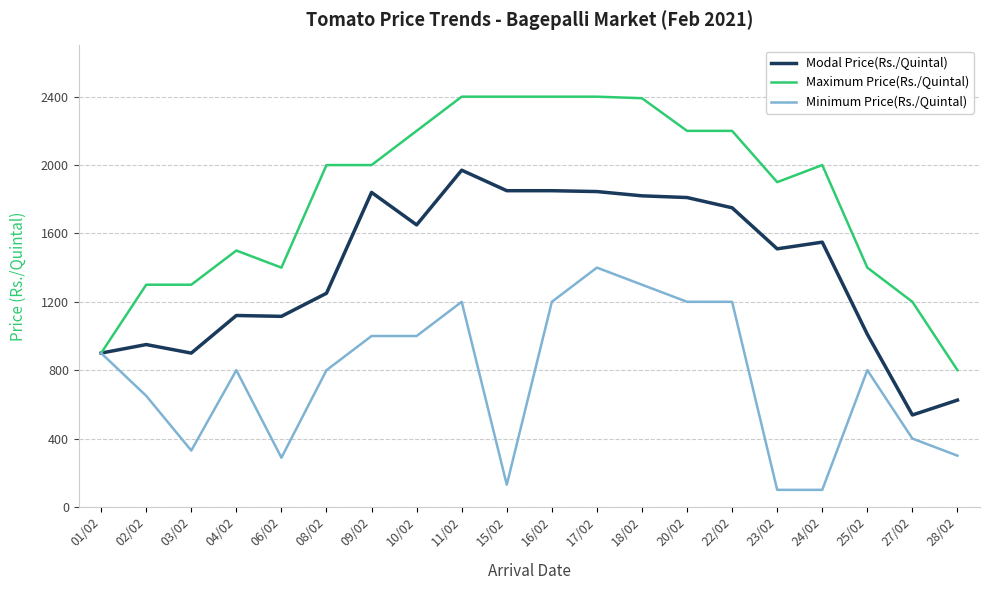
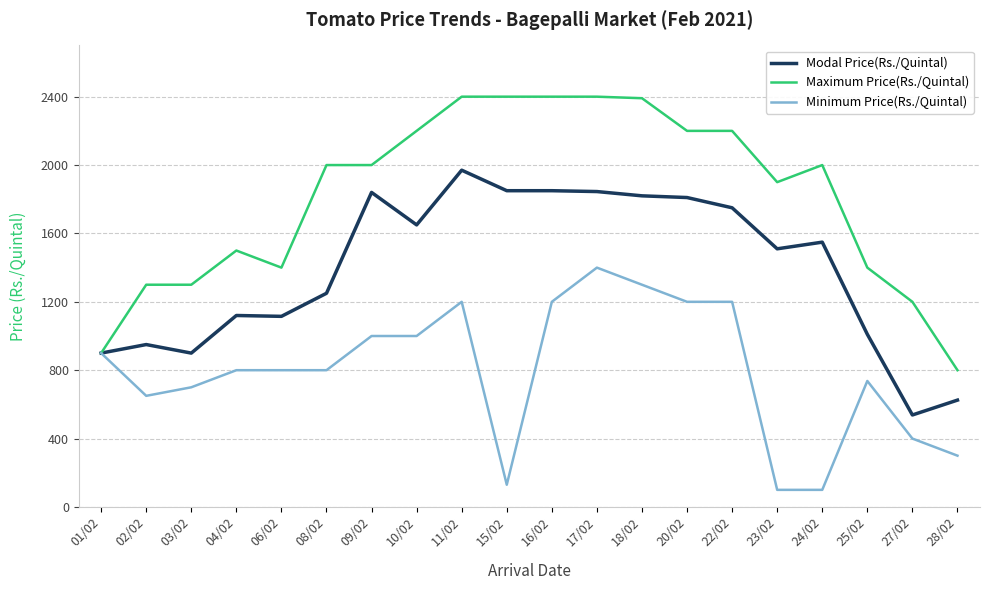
  {
    "Modal Price(Rs./Quintal)": {
      "02/02": 950,
      "03/02": 900,
      "04/02": 1120,
      "06/02": 1120,
      "08/02": 1250,
      "09/02": 1840,
      "10/02": 1650,
      "11/02": 1970,
      "15/02": 1850,
      "16/02": 1850,
      "17/02": 1850,
      "18/02": 1820,
      "20/02": 1810,
      "22/02": 1750,
      "23/02": 1510,
      "24/02": 1550,
      "25/02": 1010,
      "27/02": 540,
      "28/02": 630
    },
    "Maximum Price(Rs./Quintal)": {
      "02/02": 1300,
      "03/02": 1300,
      "04/02": 1500,
      "06/02": 1400,
      "08/02": 2000,
      "09/02": 2000,
      "10/02": 2200,
      "11/02": 2400,
      "15/02": 2400,
      "16/02": 2400,
      "17/02": 2400,
      "18/02": 2390,
      "20/02": 2200,
      "22/02": 2200,
      "23/02": 1900,
      "24/02": 2000,
      "25/02": 1400,
      "27/02": 1200,
      "28/02": 800
    },
    "Minimum Price(Rs./Quintal)": {
      "02/02": 650,
-     "03/02": 330,
+     "03/02": 700,
      "04/02": 800,
-     "06/02": 290,
+     "06/02": 800,
      "08/02": 800,
      "09/02": 1000,
      "10/02": 1000,
      "11/02": 1200,
      "15/02": 130,
      "16/02": 1200,
      "17/02": 1400,
      "18/02": 1300,
      "20/02": 1200,
      "22/02": 1200,
      "23/02": 100,
      "24/02": 100,
-     "25/02": 800,
+     "25/02": 740,
      "27/02": 400,
      "28/02": 300
    }
  }
